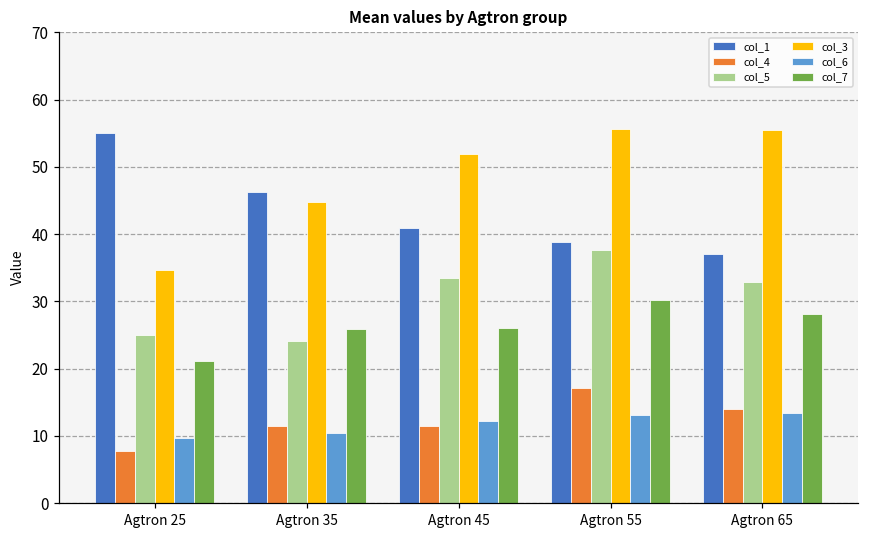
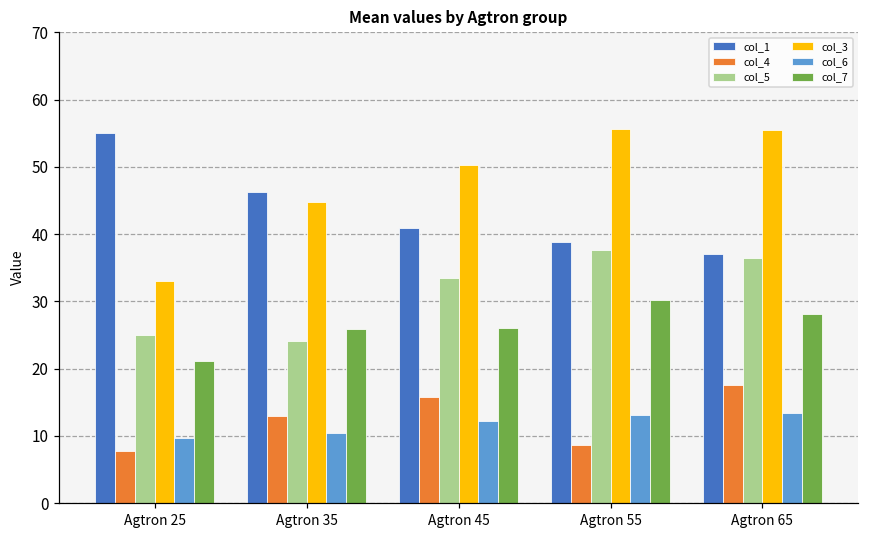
  {
    "col_4": {
      "Agtron 25": 8,
-     "Agtron 35": 12,
-     "Agtron 45": 11,
-     "Agtron 55": 17,
-     "Agtron 65": 14
+     "Agtron 35": 13,
+     "Agtron 45": 16,
+     "Agtron 55": 9,
+     "Agtron 65": 17
    },
    "col_5": {
      "Agtron 25": 25,
      "Agtron 35": 24,
      "Agtron 45": 33,
      "Agtron 55": 38,
-     "Agtron 65": 33
+     "Agtron 65": 36
    },
    "col_3": {
-     "Agtron 25": 35,
+     "Agtron 25": 33,
      "Agtron 35": 45,
-     "Agtron 45": 52,
+     "Agtron 45": 50,
      "Agtron 55": 56,
      "Agtron 65": 56
    },
    "col_7": {
      "Agtron 25": 21,
      "Agtron 35": 26,
      "Agtron 45": 26,
      "Agtron 55": 30,
      "Agtron 65": 28
    }
  }
